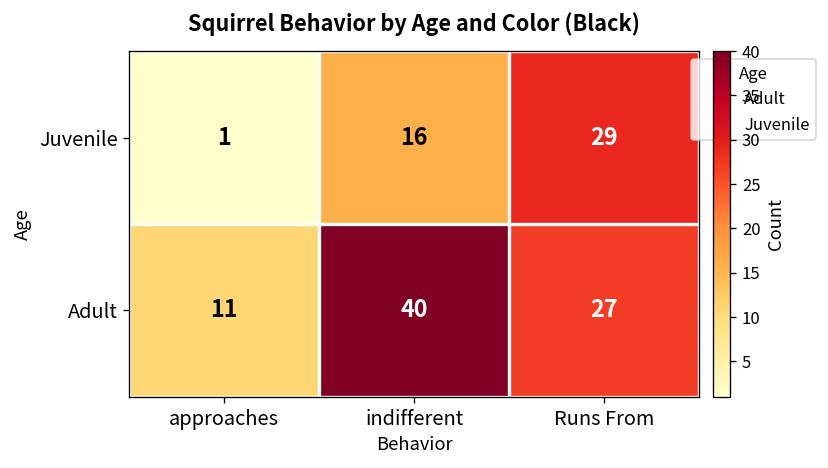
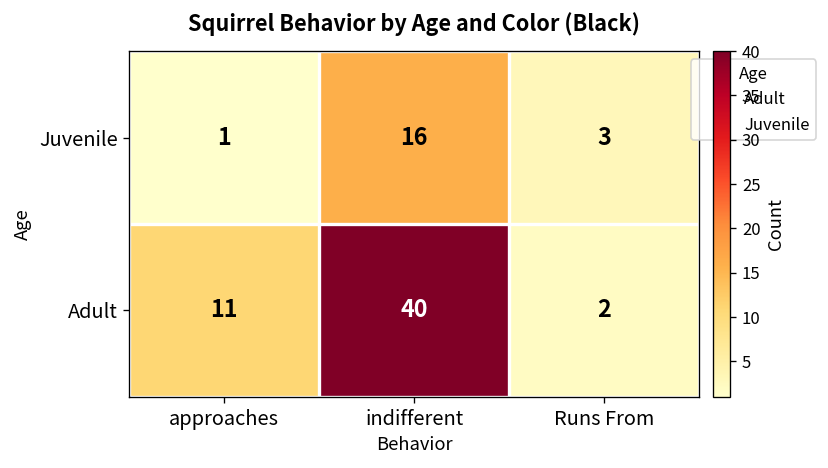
  {
    "Juvenile": {
      "approaches": 1,
      "indifferent": 16,
-     "Runs From": 29
+     "Runs From": 3
    },
    "Adult": {
      "approaches": 11,
      "indifferent": 40,
-     "Runs From": 27
+     "Runs From": 2
    }
  }
